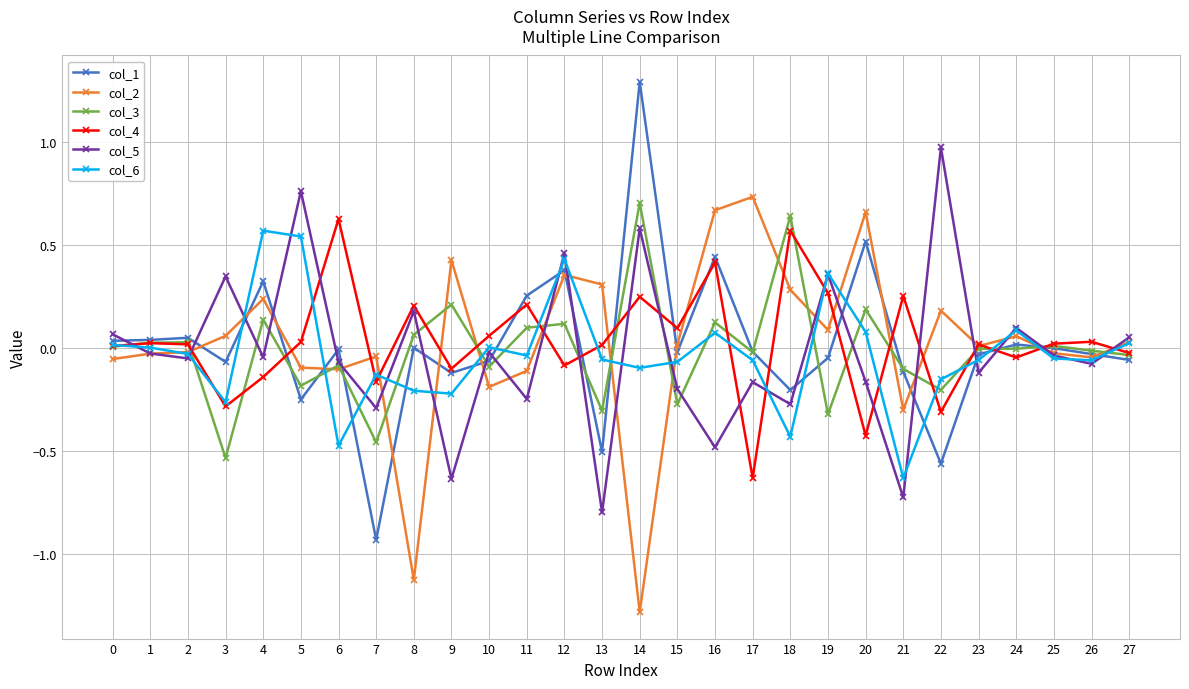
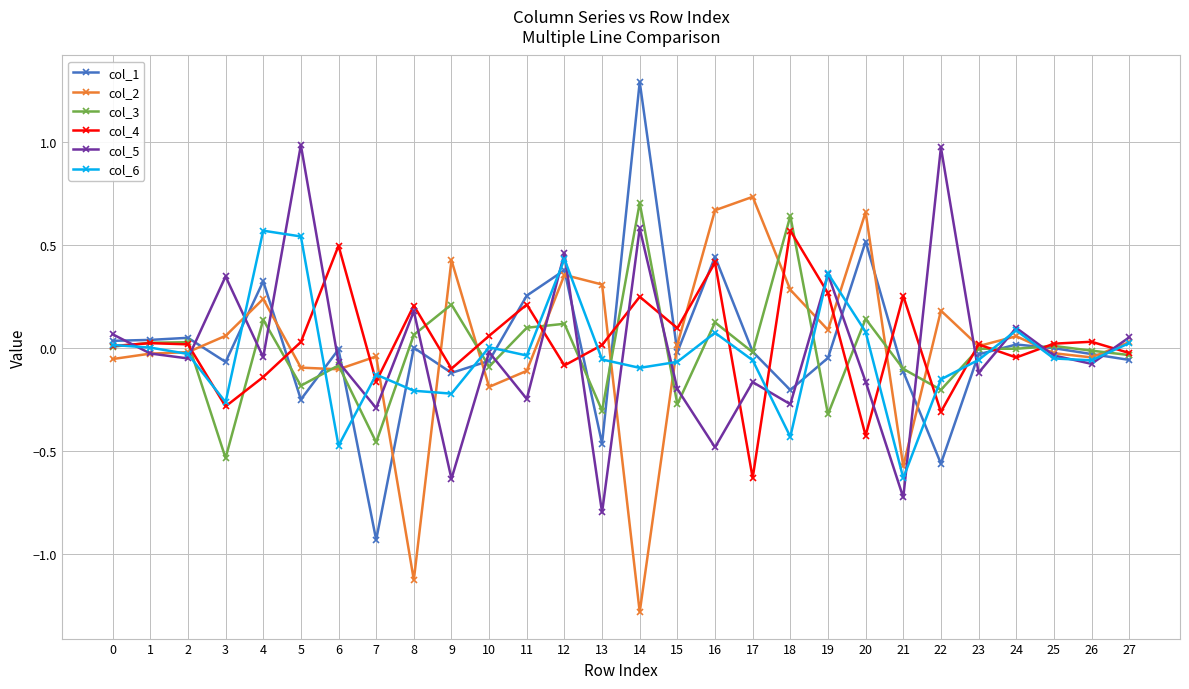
  {
    "col_1": {
      "0": 0.04,
      "1": 0.04,
      "2": 0.05,
      "3": -0.07,
      "4": 0.32,
      "5": -0.25,
      "6": -0.01,
      "7": -0.93,
      "8": 0.00,
      "9": -0.12,
      "10": -0.06,
      "11": 0.26,
      "12": 0.38,
-     "13": -0.51,
+     "13": -0.46,
      "14": 1.29,
      "15": -0.02,
      "16": 0.44,
      "18": -0.20,
      "19": -0.05,
      "20": 0.52,
      "21": -0.11,
      "22": -0.56,
      "23": -0.03,
      "24": 0.02,
      "26": -0.03,
      "27": -0.06
    },
    "col_2": {
      "0": -0.05,
      "3": 0.06,
      "4": 0.24,
      "5": -0.10,
      "6": -0.10,
      "7": -0.04,
      "8": -1.13,
      "9": 0.43,
      "10": -0.19,
      "11": -0.11,
      "12": 0.36,
      "13": 0.31,
      "14": -1.28,
      "15": 0.02,
      "16": 0.67,
      "17": 0.74,
      "18": 0.28,
      "19": 0.09,
      "20": 0.66,
-     "21": -0.30,
+     "21": -0.57,
      "22": 0.18,
      "24": 0.06,
      "26": -0.05
    },
    "col_3": {
      "3": -0.53,
      "4": 0.14,
      "5": -0.18,
      "6": -0.08,
      "7": -0.46,
      "8": 0.06,
      "9": 0.21,
      "10": -0.09,
      "11": 0.10,
      "12": 0.12,
      "13": -0.30,
      "14": 0.71,
      "15": -0.27,
      "16": 0.12,
      "18": 0.64,
      "19": -0.32,
-     "20": 0.19,
+     "20": 0.14,
      "21": -0.10,
      "22": -0.20,
      "23": 0.00,
      "24": 0.00,
      "26": -0.01
    },
    "col_4": {
      "3": -0.28,
      "4": -0.14,
      "5": 0.03,
-     "6": 0.63,
+     "6": 0.50,
      "7": -0.16,
      "8": 0.21,
      "9": -0.10,
      "10": 0.06,
      "11": 0.21,
      "12": -0.08,
      "13": 0.02,
      "14": 0.25,
      "15": 0.10,
      "16": 0.42,
      "17": -0.63,
      "18": 0.57,
      "19": 0.27,
      "20": -0.43,
      "21": 0.25,
      "22": -0.31,
      "24": -0.05,
      "26": 0.03
    },
    "col_5": {
      "0": 0.07,
      "2": -0.05,
      "3": 0.35,
      "4": -0.04,
-     "5": 0.76,
+     "5": 0.99,
      "6": -0.07,
      "7": -0.29,
      "8": 0.18,
      "9": -0.64,
      "10": -0.02,
      "11": -0.25,
      "12": 0.46,
      "13": -0.80,
      "14": 0.58,
      "15": -0.20,
      "16": -0.48,
      "17": -0.17,
      "18": -0.27,
      "20": -0.16,
      "21": -0.73,
      "22": 0.98,
      "23": -0.12,
      "26": -0.08,
      "27": 0.05
    },
    "col_6": {
      "1": 0.00,
      "3": -0.26,
      "4": 0.57,
      "5": 0.54,
      "6": -0.47,
      "7": -0.13,
      "8": -0.21,
      "9": -0.22,
      "10": 0.00,
      "11": -0.04,
      "12": 0.43,
      "13": -0.06,
      "14": -0.10,
      "15": -0.07,
      "16": 0.07,
      "17": -0.06,
      "18": -0.43,
      "20": 0.08,
      "21": -0.63,
      "22": -0.15,
      "23": -0.06,
      "25": -0.05,
      "26": -0.06
    }
  }
